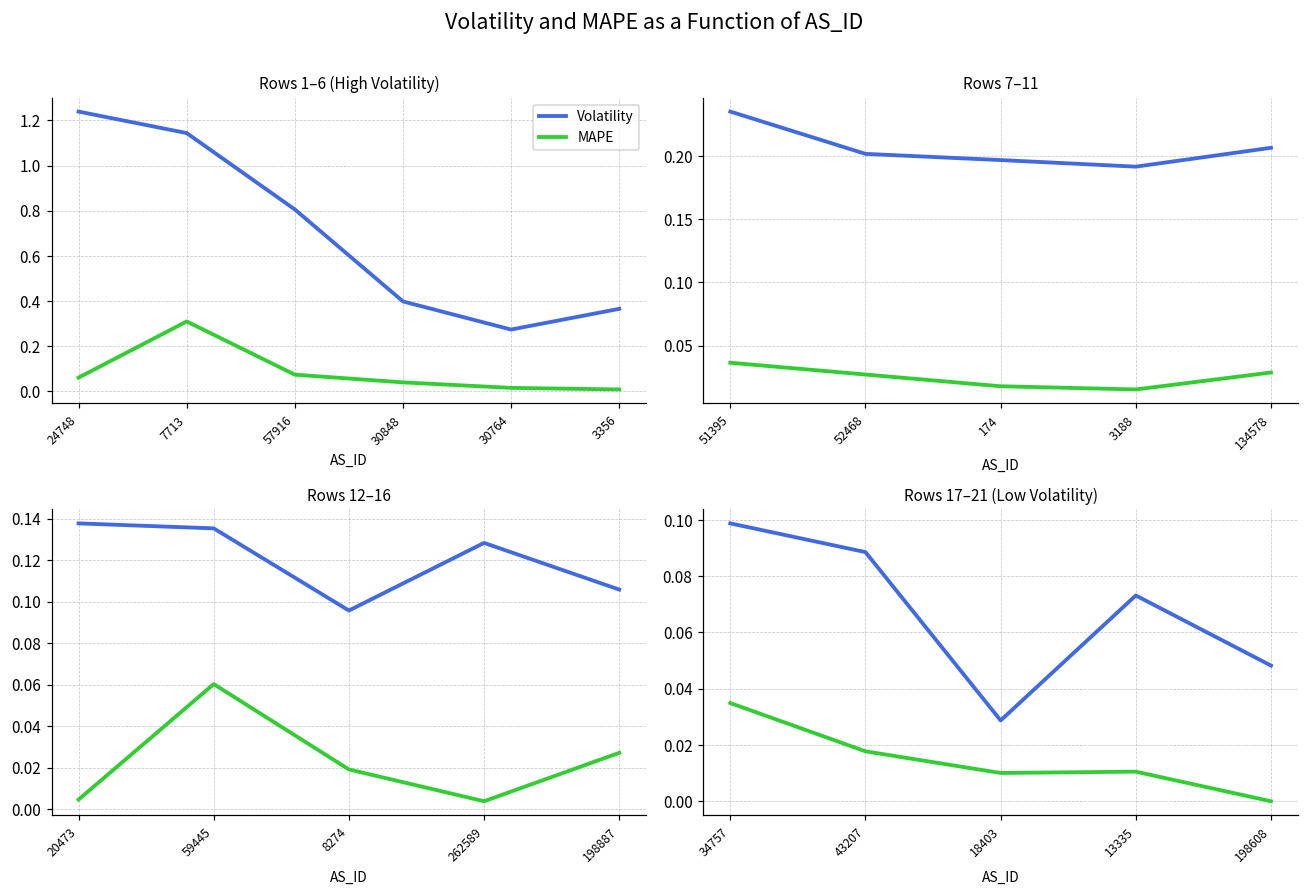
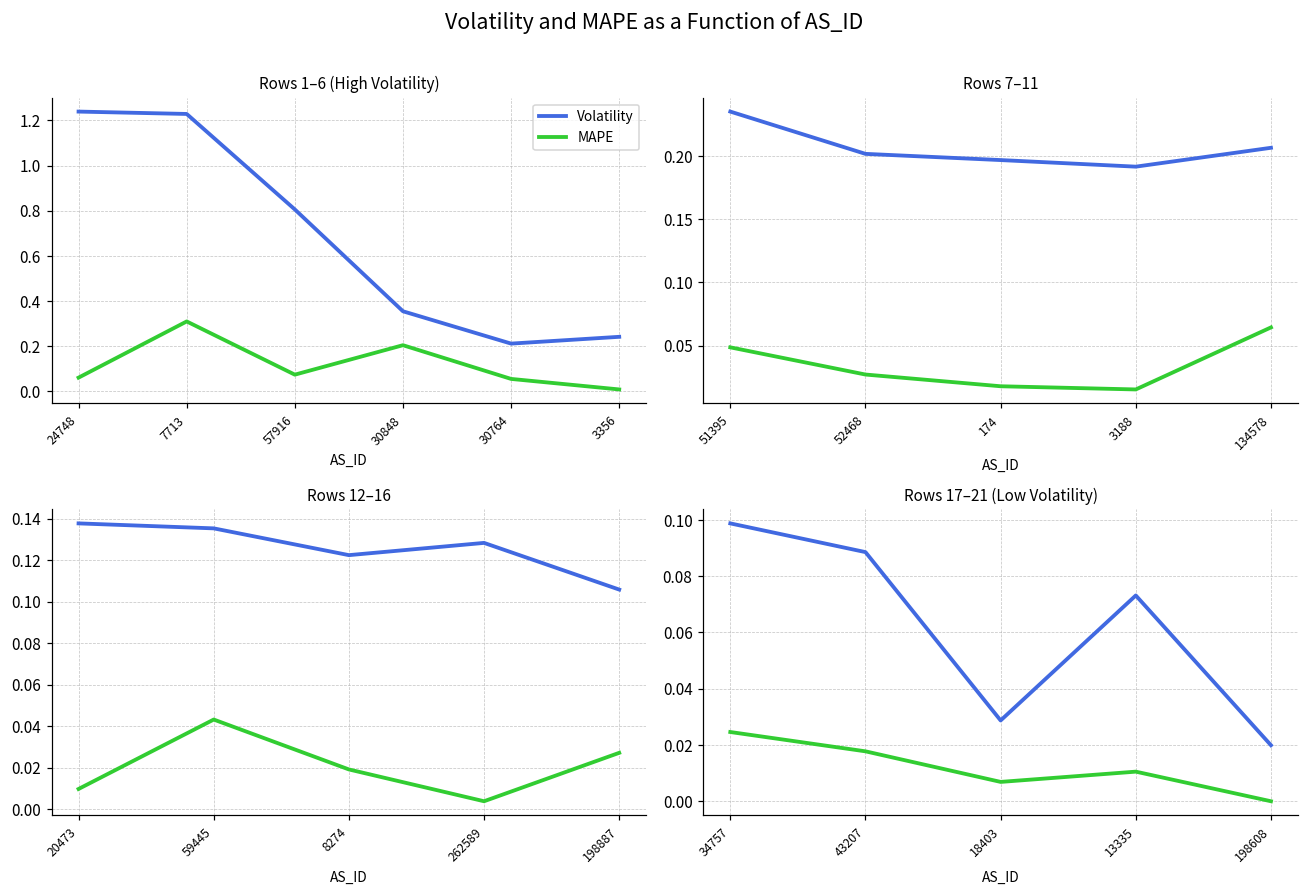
  {
    "Rows 1–6 (High Volatility)": {
      "Volatility": {
        "24748": 1.24,
-       "7713": 1.14,
+       "7713": 1.23,
        "57916": 0.81,
-       "30848": 0.40,
-       "30764": 0.27,
-       "3356": 0.37
+       "30848": 0.35,
+       "30764": 0.21,
+       "3356": 0.24
      },
      "MAPE": {
        "24748": 0.06,
        "7713": 0.31,
        "57916": 0.07,
-       "30848": 0.04,
-       "30764": 0.01,
+       "30848": 0.20,
+       "30764": 0.05,
        "3356": 0.01
      }
    },
    "Rows 7–11": {
      "Volatility": {
        "51395": 0.235,
        "52468": 0.202,
        "174": 0.197,
        "3188": 0.191,
        "134578": 0.206
      },
      "MAPE": {
-       "51395": 0.037,
+       "51395": 0.049,
        "52468": 0.027,
        "174": 0.018,
        "3188": 0.015,
-       "134578": 0.029
+       "134578": 0.064
      }
    },
    "Rows 12–16": {
      "Volatility": {
        "20473": 0.138,
        "59445": 0.135,
-       "8274": 0.096,
+       "8274": 0.122,
        "262589": 0.128,
        "198887": 0.106
      },
      "MAPE": {
-       "20473": 0.005,
-       "59445": 0.060,
+       "20473": 0.010,
+       "59445": 0.043,
        "8274": 0.019,
        "262589": 0.004,
        "198887": 0.027
      }
    },
    "Rows 17–21 (Low Volatility)": {
      "Volatility": {
        "34757": 0.099,
        "43207": 0.089,
        "18403": 0.029,
        "13335": 0.073,
-       "198608": 0.048
+       "198608": 0.020
      },
      "MAPE": {
-       "34757": 0.035,
+       "34757": 0.025,
        "43207": 0.018,
-       "18403": 0.010,
+       "18403": 0.007,
        "13335": 0.011,
        "198608": 0.000
      }
    }
  }
